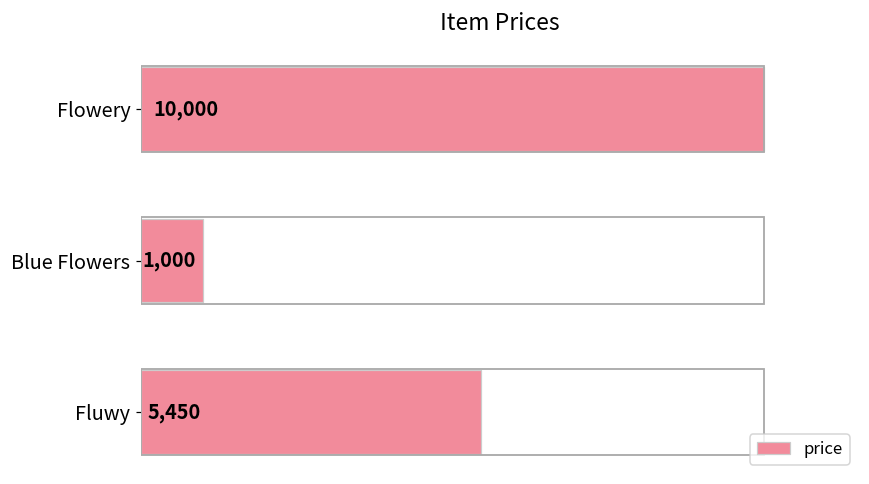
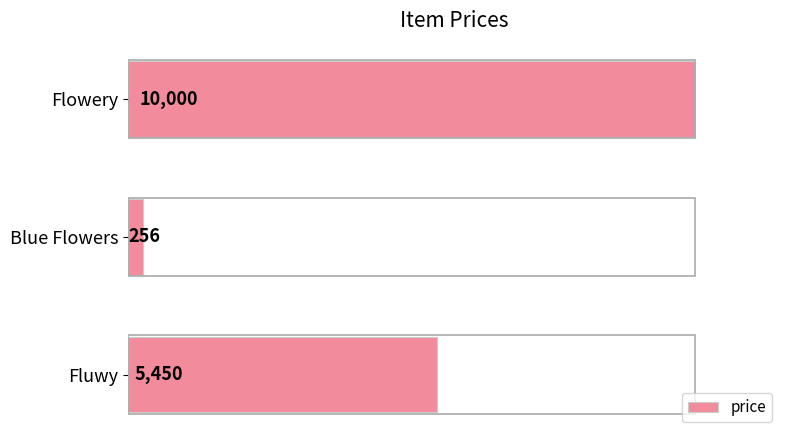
  {
    "Flowery": "10,000",
-   "Blue Flowers": "1,000",
+   "Blue Flowers": "256",
    "Fluwy": "5,450"
  }
